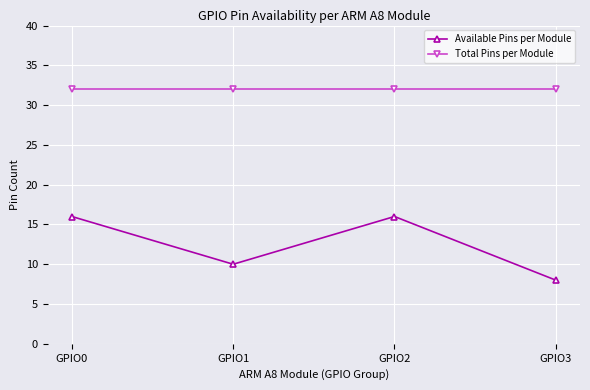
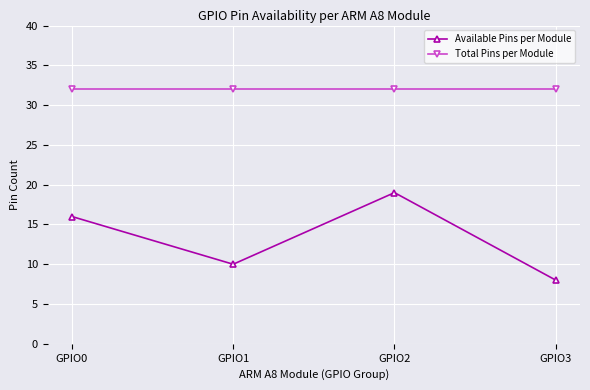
  {
    "Available Pins per Module": {
      "GPIO0": 16,
      "GPIO1": 10,
-     "GPIO2": 16,
+     "GPIO2": 19,
      "GPIO3": 8
    },
    "Total Pins per Module": {
      "GPIO0": 32,
      "GPIO1": 32,
      "GPIO2": 32,
      "GPIO3": 32
    }
  }
